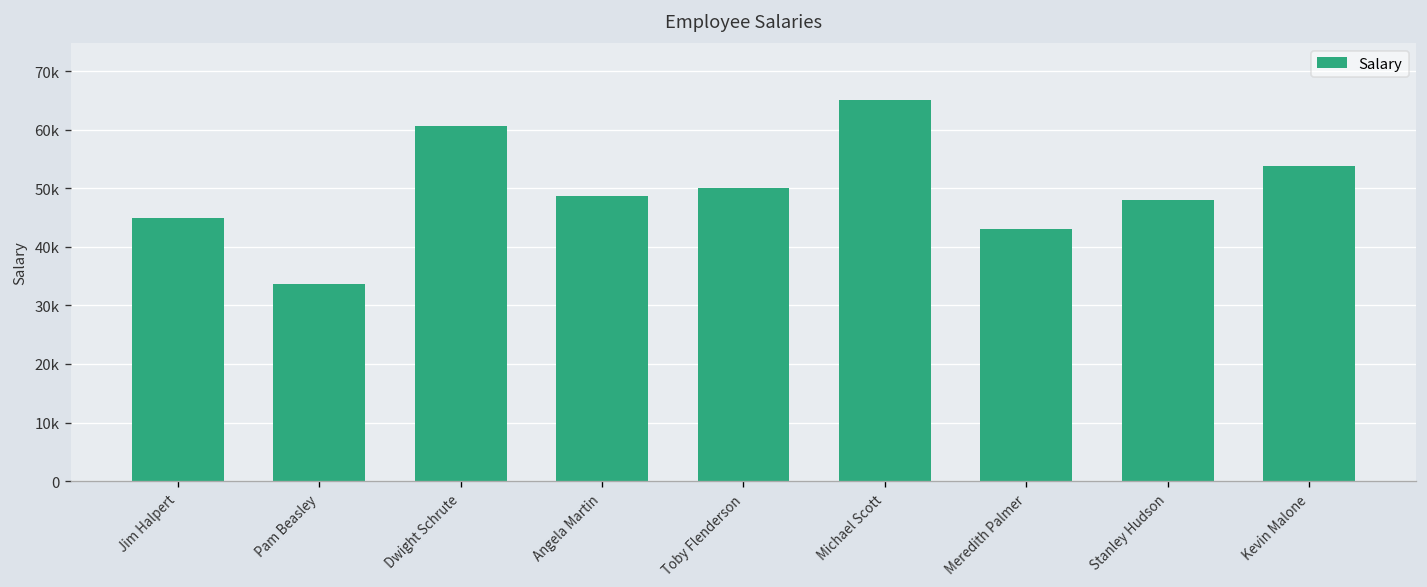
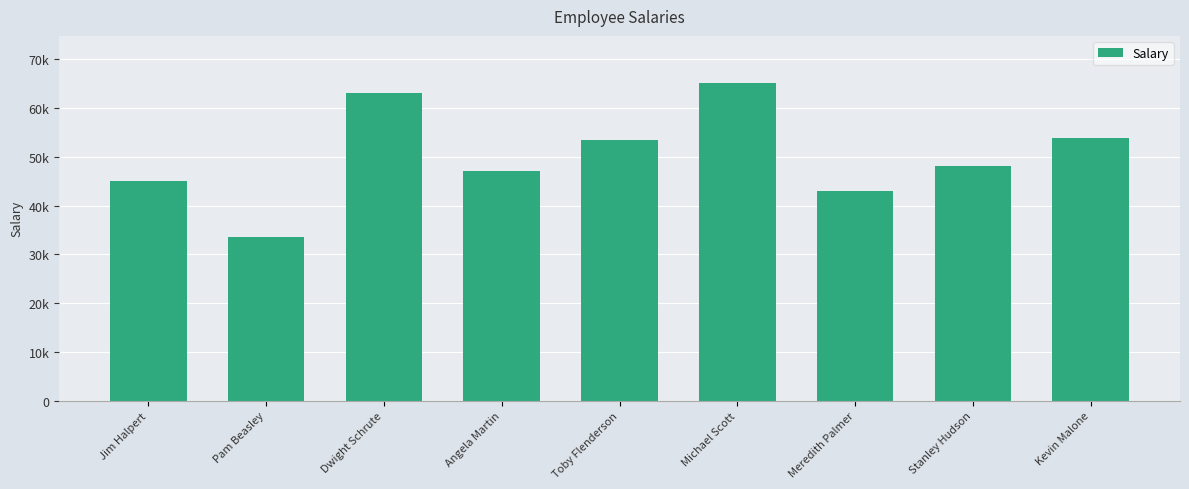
  {
    "Jim Halpert": 45000,
    "Pam Beasley": 34000,
-   "Dwight Schrute": 61000,
-   "Angela Martin": 49000,
-   "Toby Flenderson": 50000,
+   "Dwight Schrute": 63000,
+   "Angela Martin": 47000,
+   "Toby Flenderson": 53000,
    "Michael Scott": 65000,
    "Meredith Palmer": 43000,
    "Stanley Hudson": 48000,
    "Kevin Malone": 54000
  }
